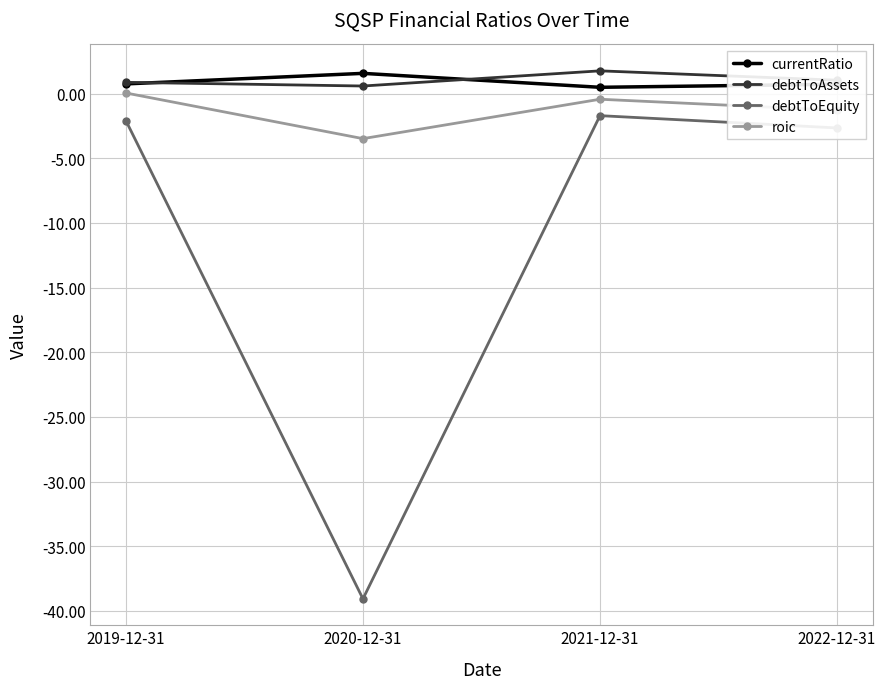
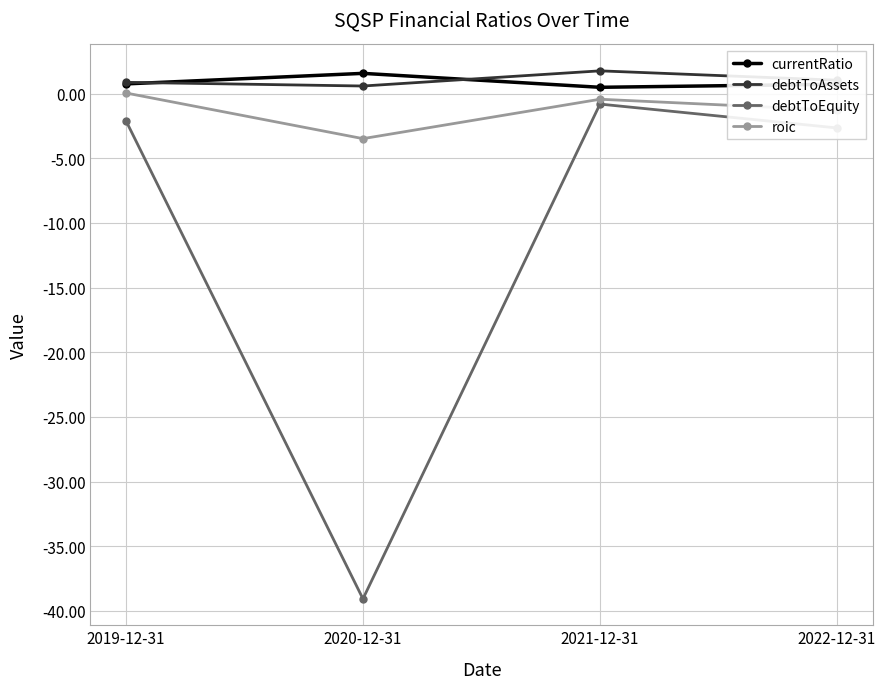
  {
    "currentRatio": {
      "2020-12-31": 1.6,
      "2021-12-31": 0.5
    },
    "debtToAssets": {
      "2020-12-31": 0.6,
      "2021-12-31": 1.8
    },
    "debtToEquity": {
      "2019-12-31": -2.1,
      "2020-12-31": -39.1,
-     "2021-12-31": -1.7
+     "2021-12-31": -0.8
    },
    "roic": {
      "2019-12-31": 0.0,
      "2020-12-31": -3.5,
      "2021-12-31": -0.4
    }
  }
